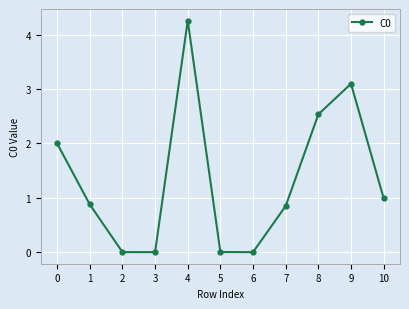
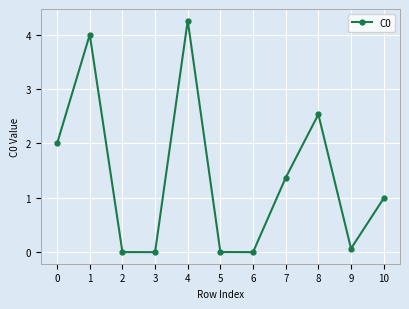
  {
    "0": 2.0,
-   "1": 0.9,
+   "1": 4.0,
    "2": 0.0,
    "3": 0.0,
    "4": 4.3,
    "5": 0.0,
    "6": 0.0,
-   "7": 0.9,
+   "7": 1.4,
    "8": 2.5,
-   "9": 3.1,
+   "9": 0.1,
    "10": 1.0
  }
